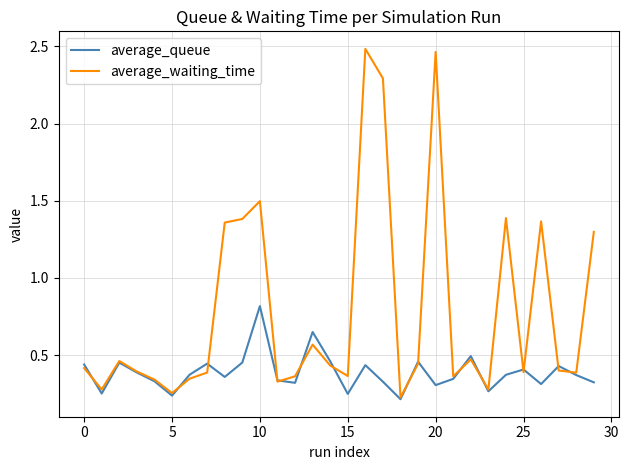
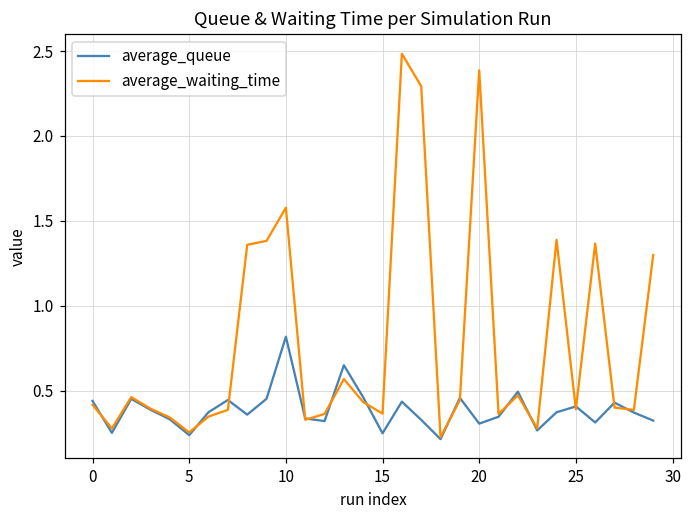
  {
    "average_queue": {
      "0": 0.44,
      "10": 0.82,
      "15": 0.25,
      "20": 0.31,
      "25": 0.41
    },
    "average_waiting_time": {
      "0": 0.42,
-     "10": 1.50,
+     "10": 1.58,
      "15": 0.36,
-     "20": 2.46,
+     "20": 2.39,
      "25": 0.39
    }
  }
